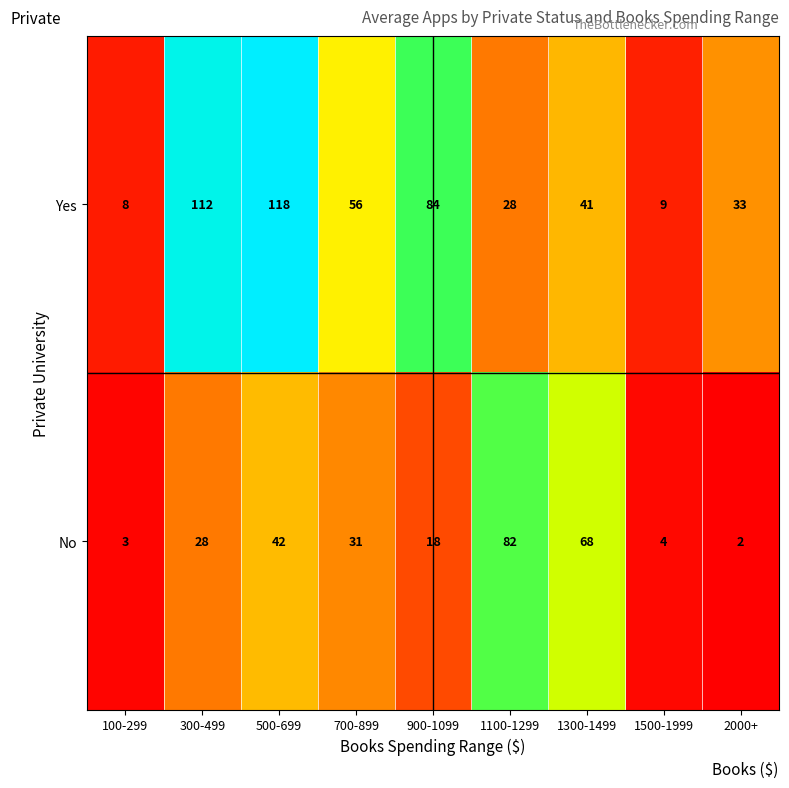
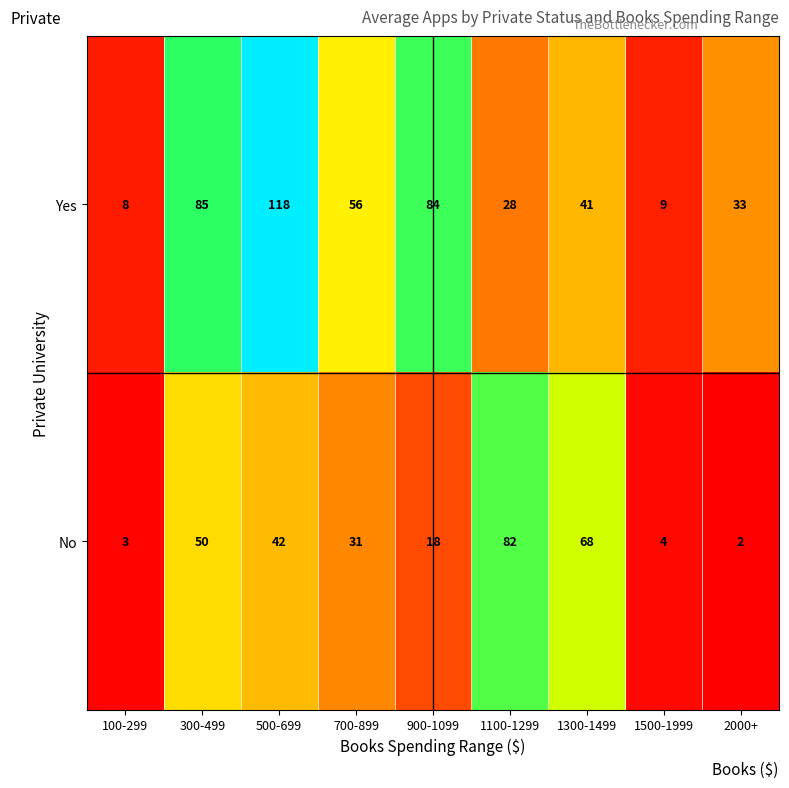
  {
    "Yes": {
      "100-299": 8,
-     "300-499": 112,
+     "300-499": 85,
      "500-699": 118,
      "700-899": 56,
      "900-1099": 84,
      "1100-1299": 28,
      "1300-1499": 41,
      "1500-1999": 9,
      "2000+": 33
    },
    "No": {
      "100-299": 3,
-     "300-499": 28,
+     "300-499": 50,
      "500-699": 42,
      "700-899": 31,
      "900-1099": 18,
      "1100-1299": 82,
      "1300-1499": 68,
      "1500-1999": 4,
      "2000+": 2
    }
  }
